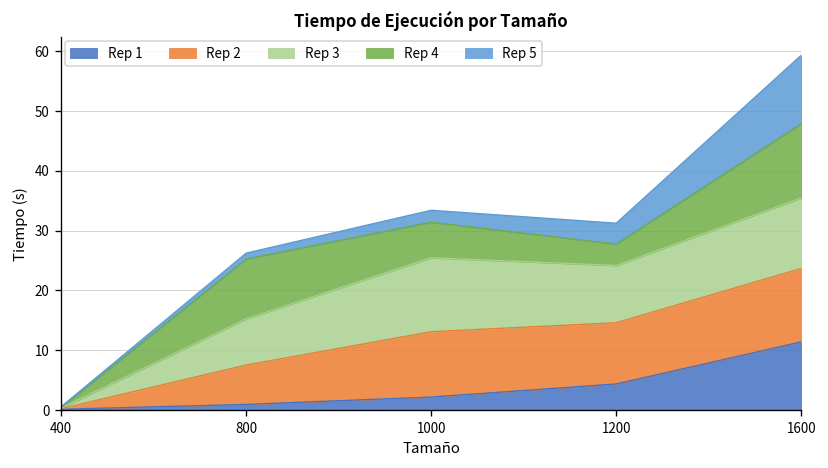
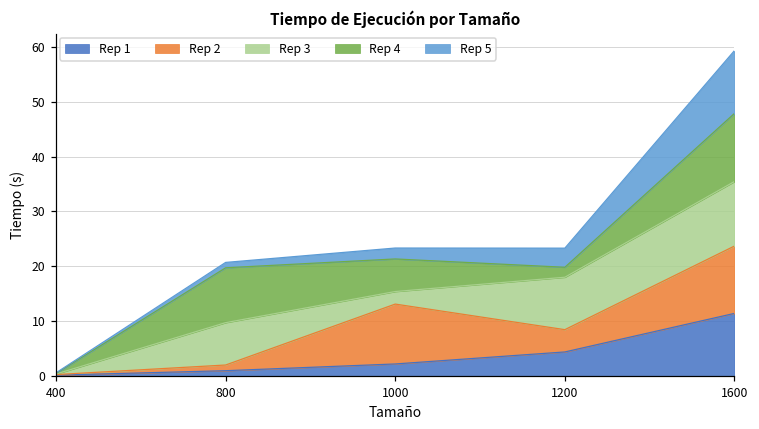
  {
    "Rep 2": {
-     "800": 7,
+     "800": 1,
      "1000": 11,
-     "1200": 10,
+     "1200": 4,
      "1600": 12
    },
    "Rep 3": {
      "800": 8,
-     "1000": 12,
+     "1000": 2,
      "1200": 10,
      "1600": 12
    },
    "Rep 4": {
      "800": 10,
      "1000": 6,
-     "1200": 4,
+     "1200": 2,
      "1600": 12
    }
  }
